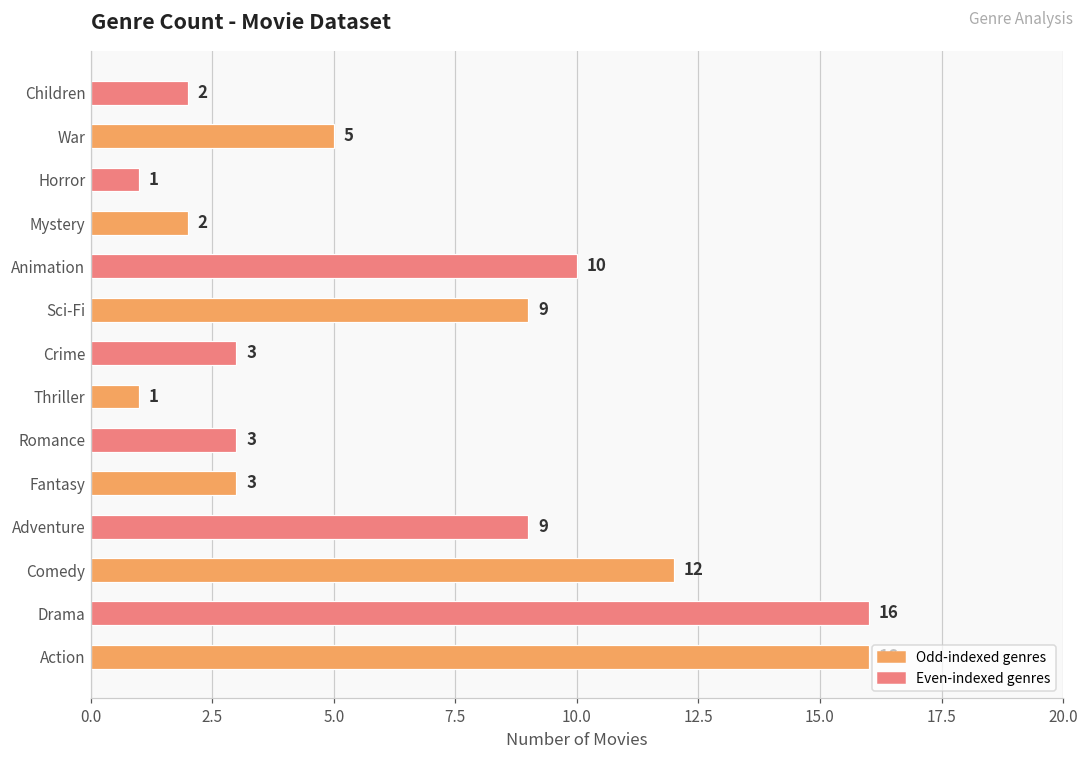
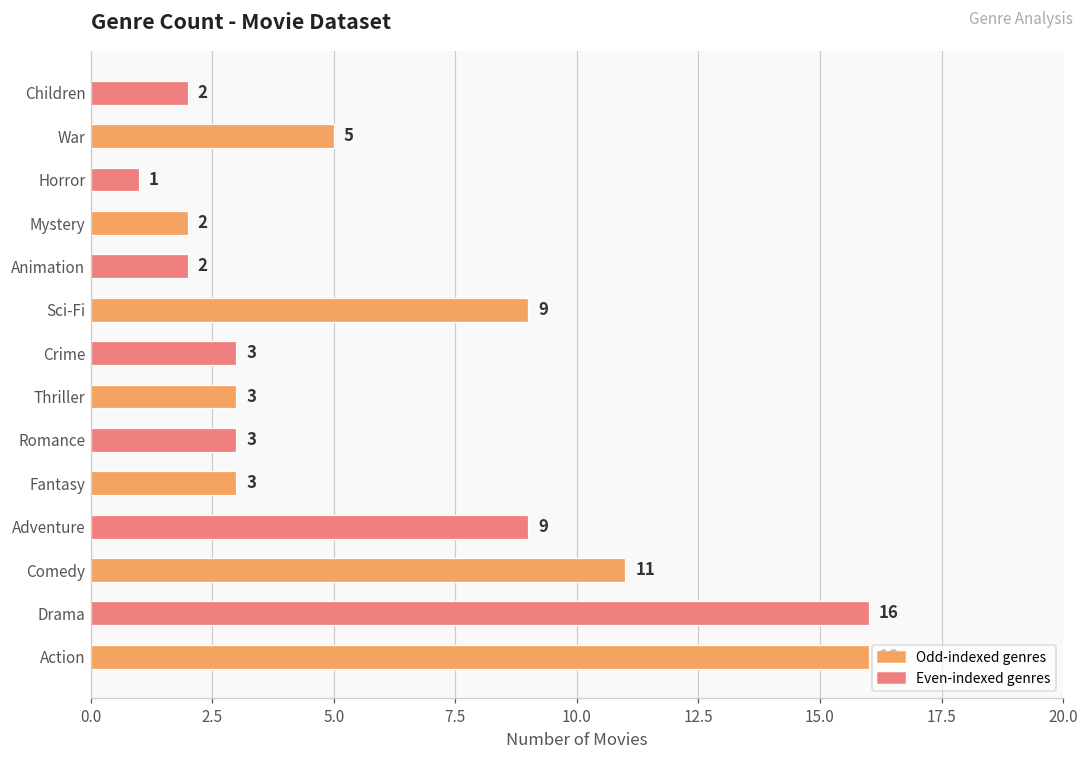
  {
    "Children": 2,
    "War": 5,
    "Horror": 1,
    "Mystery": 2,
-   "Animation": 10,
+   "Animation": 2,
    "Sci-Fi": 9,
    "Crime": 3,
-   "Thriller": 1,
+   "Thriller": 3,
    "Romance": 3,
    "Fantasy": 3,
    "Adventure": 9,
-   "Comedy": 12,
+   "Comedy": 11,
    "Drama": 16
  }
